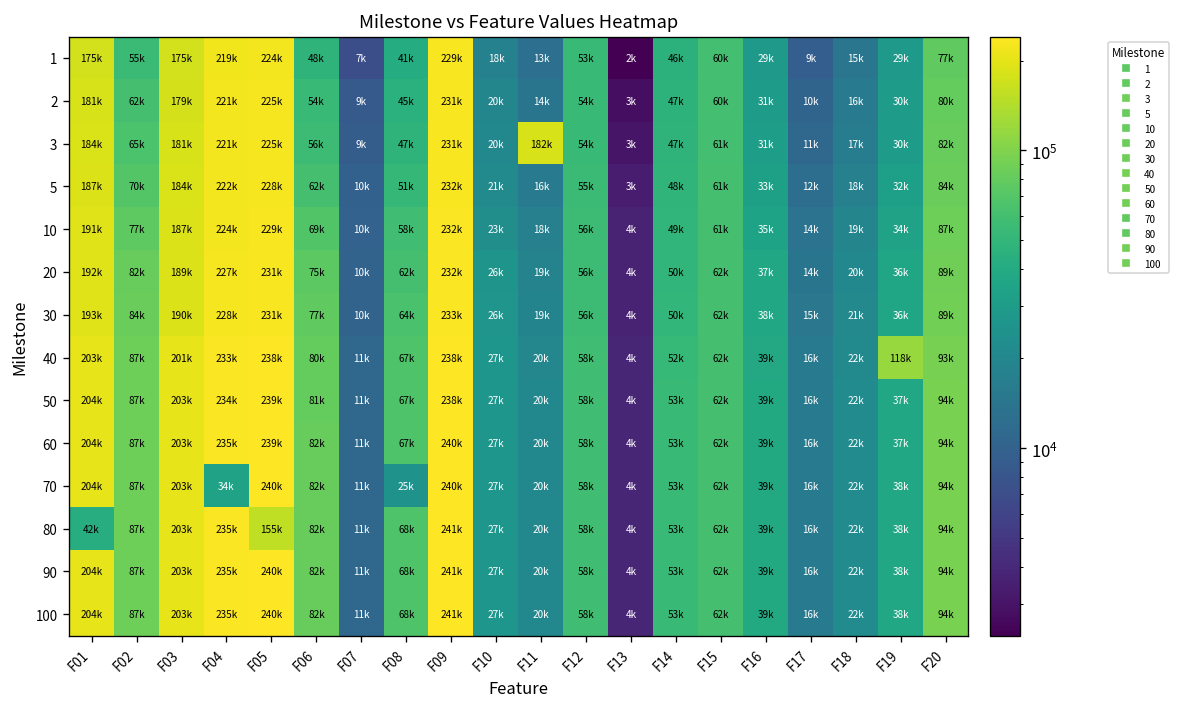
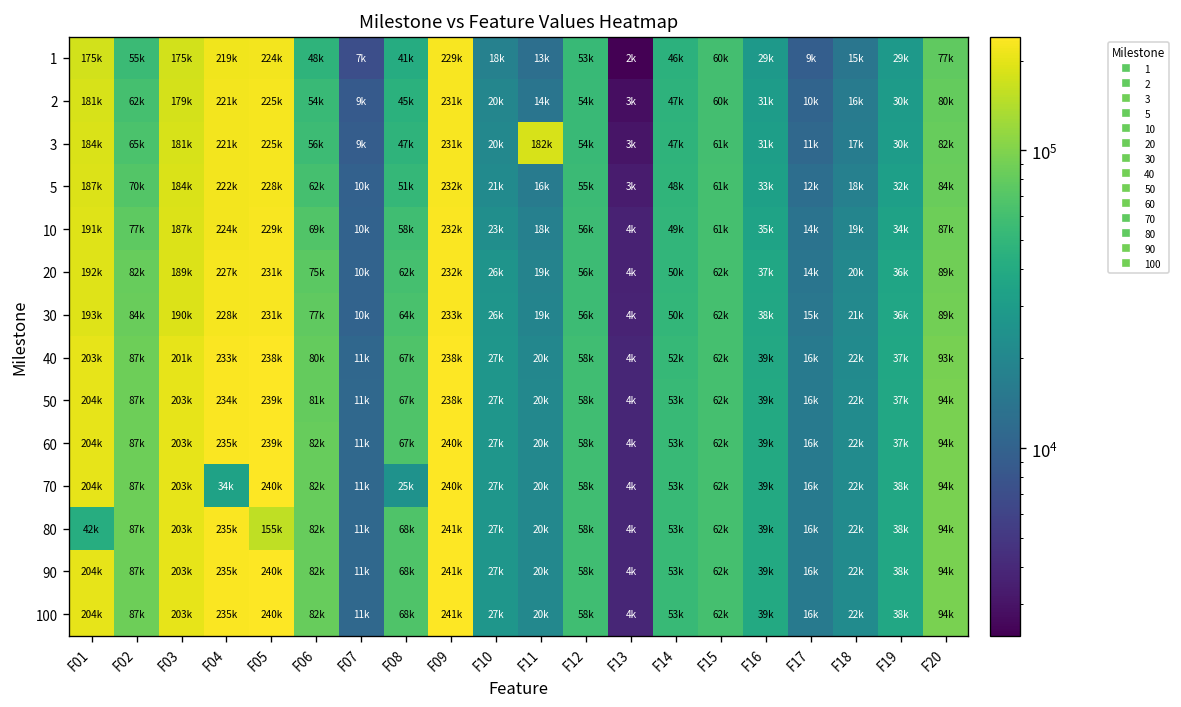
  {
    "40": {
      "F01": "203k",
      "F02": "87k",
      "F03": "201k",
      "F04": "233k",
      "F05": "238k",
      "F06": "80k",
      "F07": "11k",
      "F08": "67k",
      "F09": "238k",
      "F10": "27k",
      "F11": "20k",
      "F12": "58k",
      "F13": "4k",
      "F14": "52k",
      "F15": "62k",
      "F16": "39k",
      "F17": "16k",
      "F18": "22k",
-     "F19": "118k",
+     "F19": "37k",
      "F20": "93k"
    }
  }
